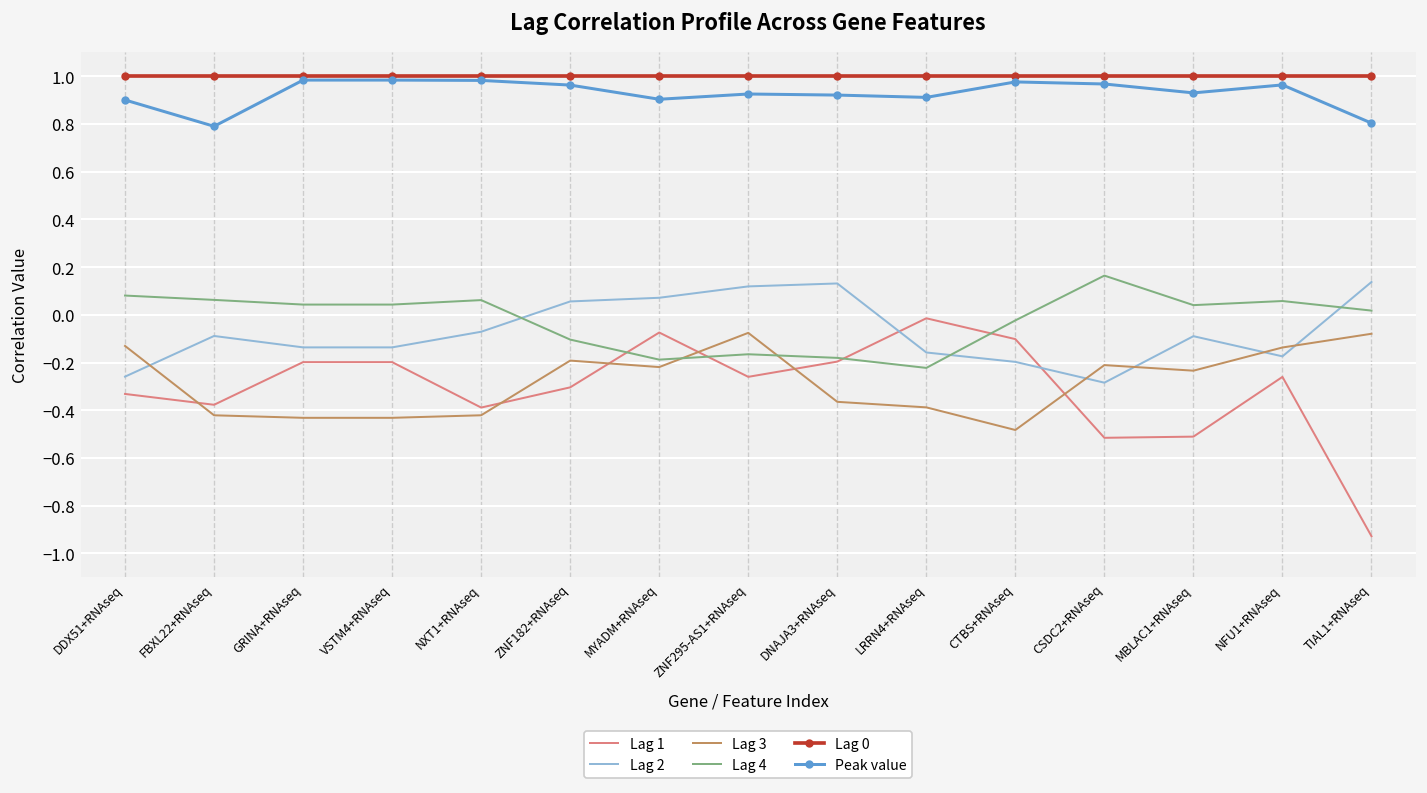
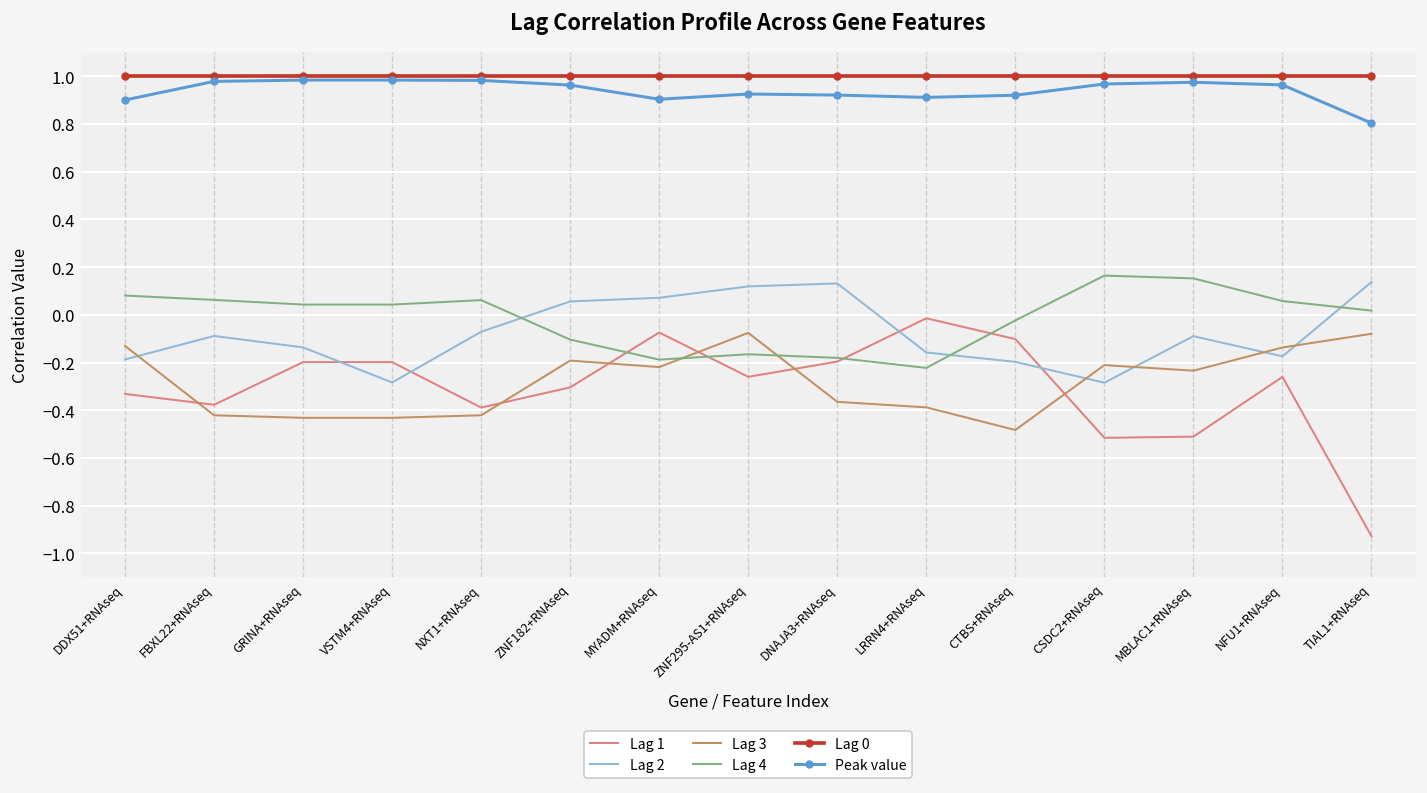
  {
    "Lag 2": {
-     "DDX51+RNAseq": -0.26,
+     "DDX51+RNAseq": -0.19,
      "FBXL22+RNAseq": -0.09,
      "GRINA+RNAseq": -0.14,
-     "VSTM4+RNAseq": -0.14,
+     "VSTM4+RNAseq": -0.28,
      "NXT1+RNAseq": -0.07,
      "ZNF182+RNAseq": 0.06,
      "MYADM+RNAseq": 0.07,
      "ZNF295-AS1+RNAseq": 0.12,
      "DNAJA3+RNAseq": 0.13,
      "LRRN4+RNAseq": -0.16,
      "CTBS+RNAseq": -0.20,
      "CSDC2+RNAseq": -0.28,
      "MBLAC1+RNAseq": -0.09,
      "NFU1+RNAseq": -0.17,
      "TIAL1+RNAseq": 0.14
    },
    "Lag 4": {
      "DDX51+RNAseq": 0.08,
      "FBXL22+RNAseq": 0.06,
      "GRINA+RNAseq": 0.04,
      "VSTM4+RNAseq": 0.04,
      "NXT1+RNAseq": 0.06,
      "ZNF182+RNAseq": -0.10,
      "MYADM+RNAseq": -0.19,
      "ZNF295-AS1+RNAseq": -0.16,
      "DNAJA3+RNAseq": -0.18,
      "LRRN4+RNAseq": -0.22,
      "CTBS+RNAseq": -0.02,
      "CSDC2+RNAseq": 0.16,
-     "MBLAC1+RNAseq": 0.04,
+     "MBLAC1+RNAseq": 0.15,
      "NFU1+RNAseq": 0.06,
      "TIAL1+RNAseq": 0.02
    },
    "Lag 0": {
      "DDX51+RNAseq": 1.00,
      "FBXL22+RNAseq": 1.00,
      "GRINA+RNAseq": 1.00,
      "VSTM4+RNAseq": 1.00,
      "NXT1+RNAseq": 1.00,
      "ZNF182+RNAseq": 1.00,
      "MYADM+RNAseq": 1.00,
      "ZNF295-AS1+RNAseq": 1.00,
      "DNAJA3+RNAseq": 1.00,
      "LRRN4+RNAseq": 1.00,
      "CTBS+RNAseq": 1.00,
      "CSDC2+RNAseq": 1.00,
      "MBLAC1+RNAseq": 1.00,
      "NFU1+RNAseq": 1.00,
      "TIAL1+RNAseq": 1.00
    },
    "Peak value": {
      "DDX51+RNAseq": 0.90,
-     "FBXL22+RNAseq": 0.79,
+     "FBXL22+RNAseq": 0.98,
      "GRINA+RNAseq": 0.98,
      "VSTM4+RNAseq": 0.98,
      "NXT1+RNAseq": 0.98,
      "ZNF182+RNAseq": 0.96,
      "MYADM+RNAseq": 0.90,
      "ZNF295-AS1+RNAseq": 0.93,
      "DNAJA3+RNAseq": 0.92,
      "LRRN4+RNAseq": 0.91,
-     "CTBS+RNAseq": 0.98,
+     "CTBS+RNAseq": 0.92,
      "CSDC2+RNAseq": 0.97,
-     "MBLAC1+RNAseq": 0.93,
+     "MBLAC1+RNAseq": 0.98,
      "NFU1+RNAseq": 0.96,
      "TIAL1+RNAseq": 0.80
    }
  }
